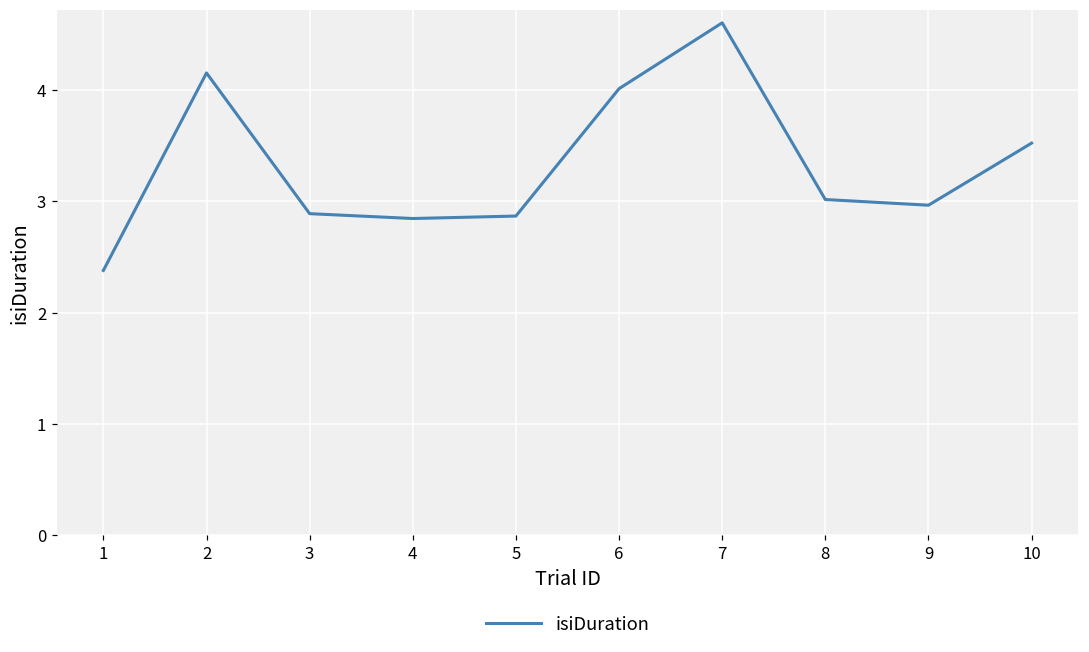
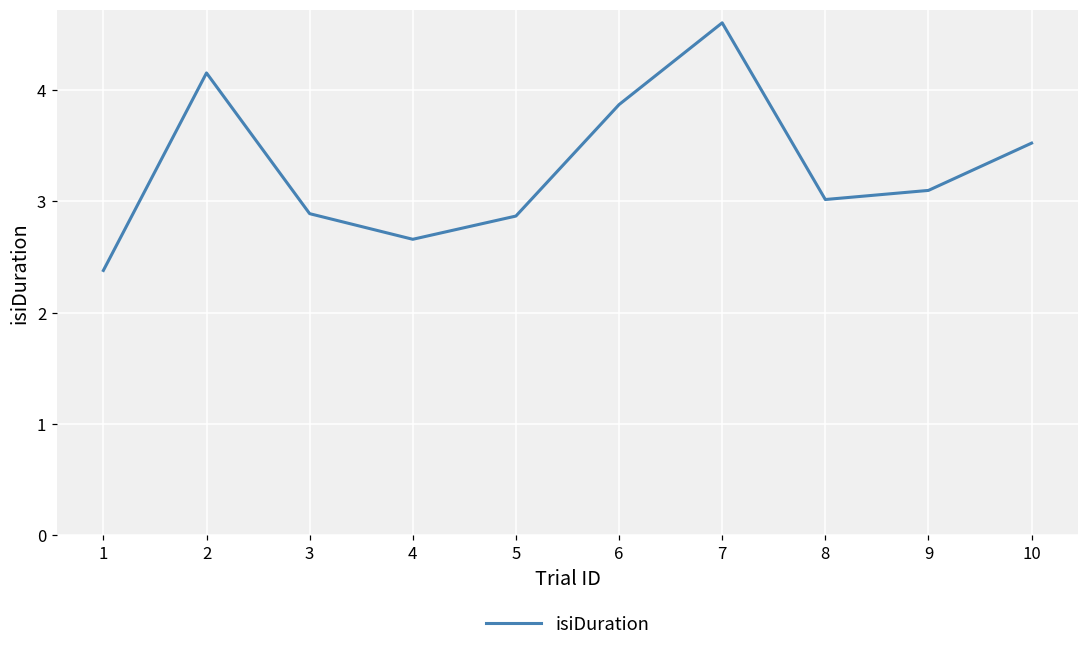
  {
    "1": 2.38,
    "2": 4.16,
    "3": 2.89,
-   "4": 2.85,
+   "4": 2.66,
    "5": 2.87,
-   "6": 4.01,
+   "6": 3.87,
    "7": 4.61,
    "8": 3.02,
-   "9": 2.97,
+   "9": 3.10,
    "10": 3.52
  }
